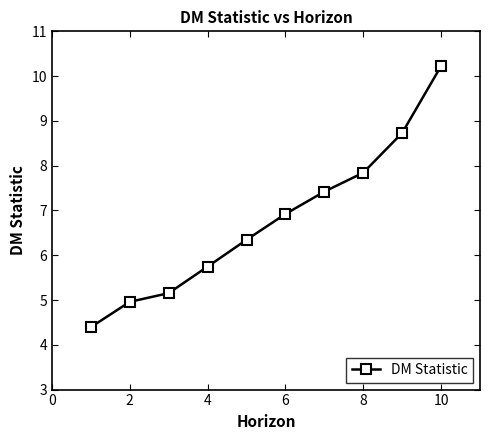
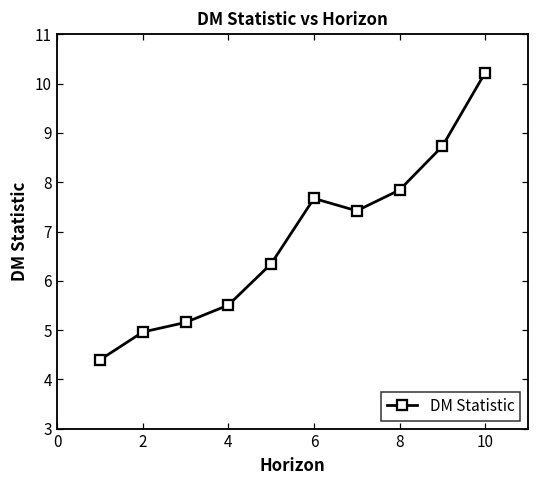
  {
    "2": 5.0,
-   "4": 5.7,
-   "6": 6.9,
+   "4": 5.5,
+   "6": 7.7,
    "8": 7.8,
    "10": 10.2
  }
